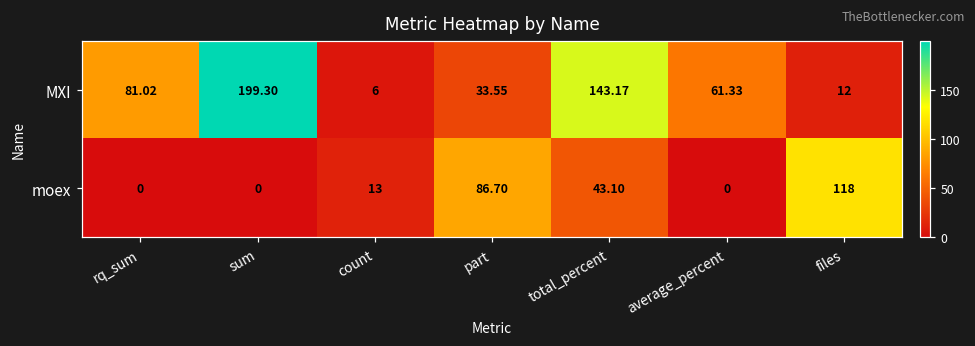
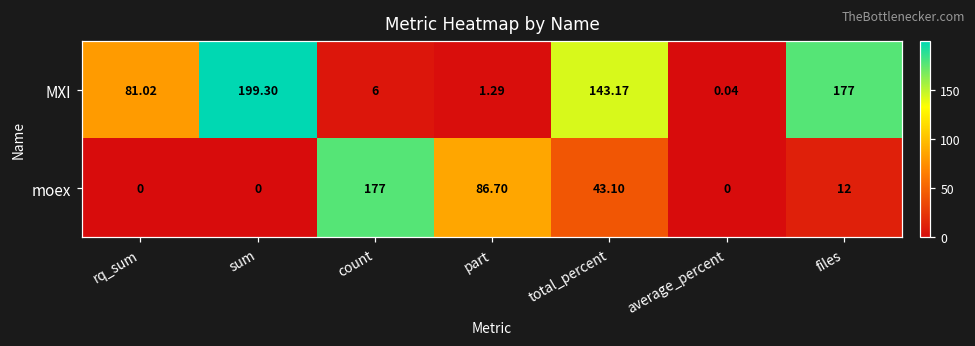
  {
    "MXI": {
      "rq_sum": 81.02,
      "sum": 199.30,
      "count": 6,
-     "part": 33.55,
+     "part": 1.29,
      "total_percent": 143.17,
-     "average_percent": 61.33,
-     "files": 12
+     "average_percent": 0.04,
+     "files": 177
    },
    "moex": {
      "rq_sum": 0,
      "sum": 0,
-     "count": 13,
+     "count": 177,
      "part": 86.70,
      "total_percent": 43.10,
      "average_percent": 0,
-     "files": 118
+     "files": 12
    }
  }
